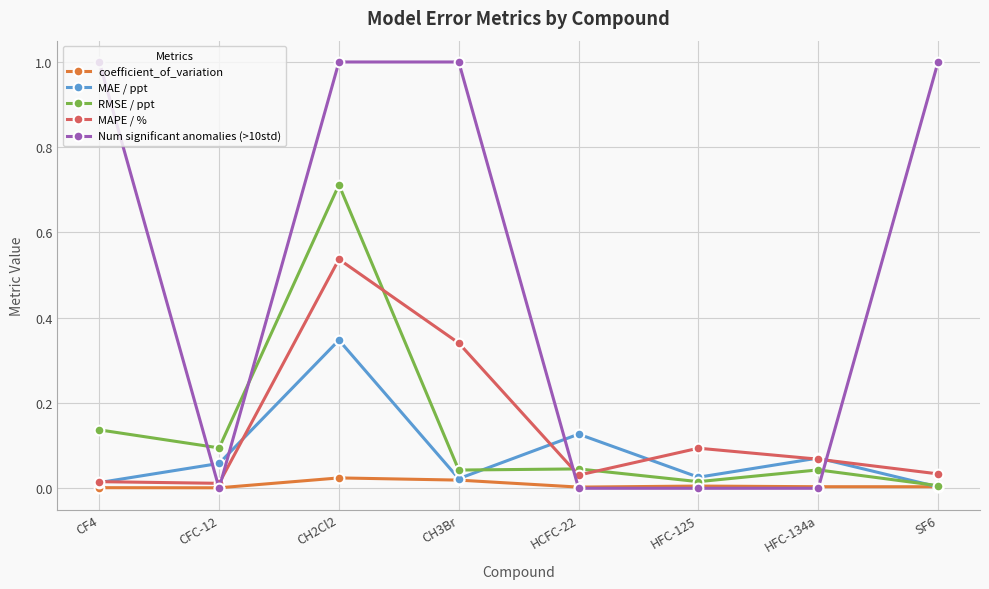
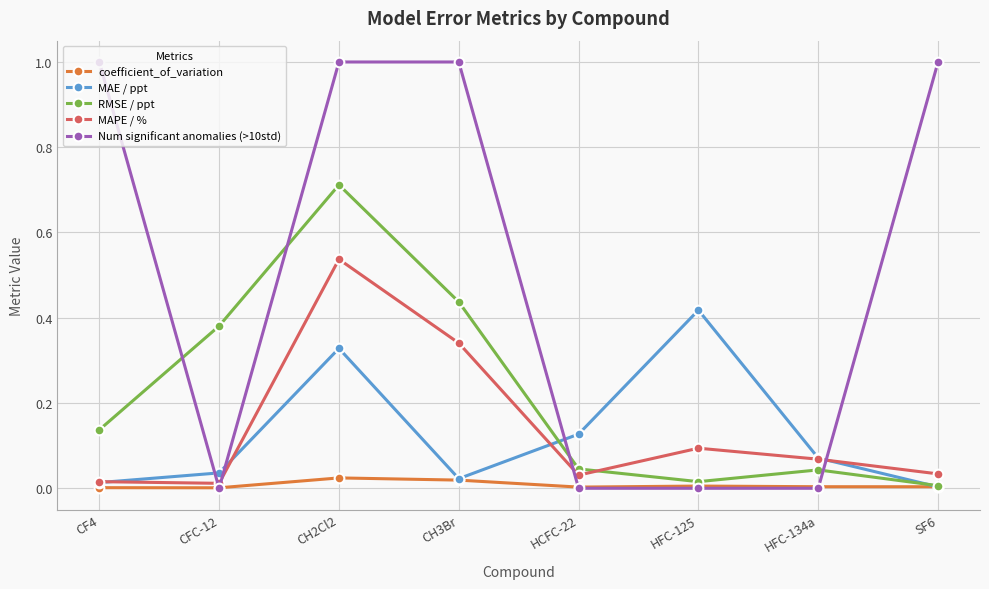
  {
    "MAE / ppt": {
-     "CFC-12": 0.06,
-     "CH2Cl2": 0.35,
+     "CFC-12": 0.04,
+     "CH2Cl2": 0.33,
      "HCFC-22": 0.13,
-     "HFC-125": 0.03
+     "HFC-125": 0.42
    },
    "RMSE / ppt": {
      "CF4": 0.14,
-     "CFC-12": 0.09,
+     "CFC-12": 0.38,
      "CH2Cl2": 0.71,
-     "CH3Br": 0.04,
+     "CH3Br": 0.44,
      "HCFC-22": 0.05,
      "HFC-125": 0.02,
      "HFC-134a": 0.04
    },
    "Num significant anomalies (>10std)": {
      "CH2Cl2": 1.00,
      "CH3Br": 1.00,
      "SF6": 1.00
    }
  }
